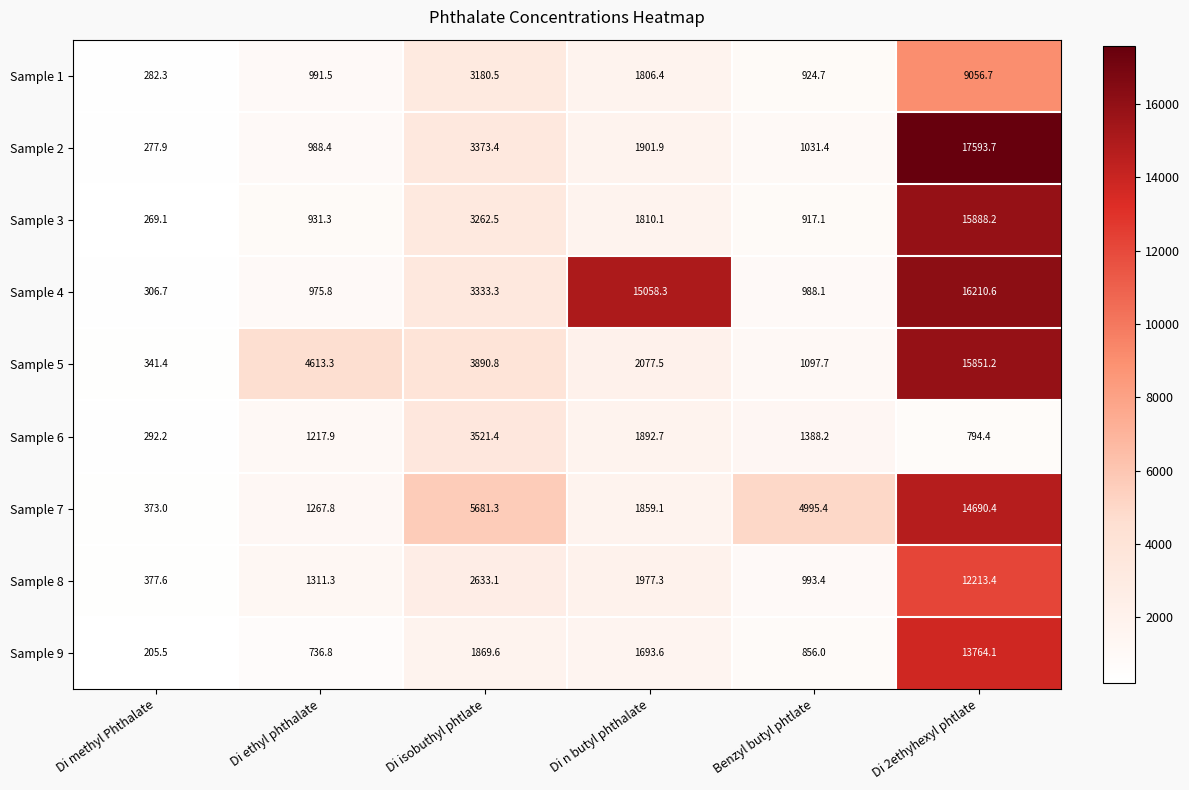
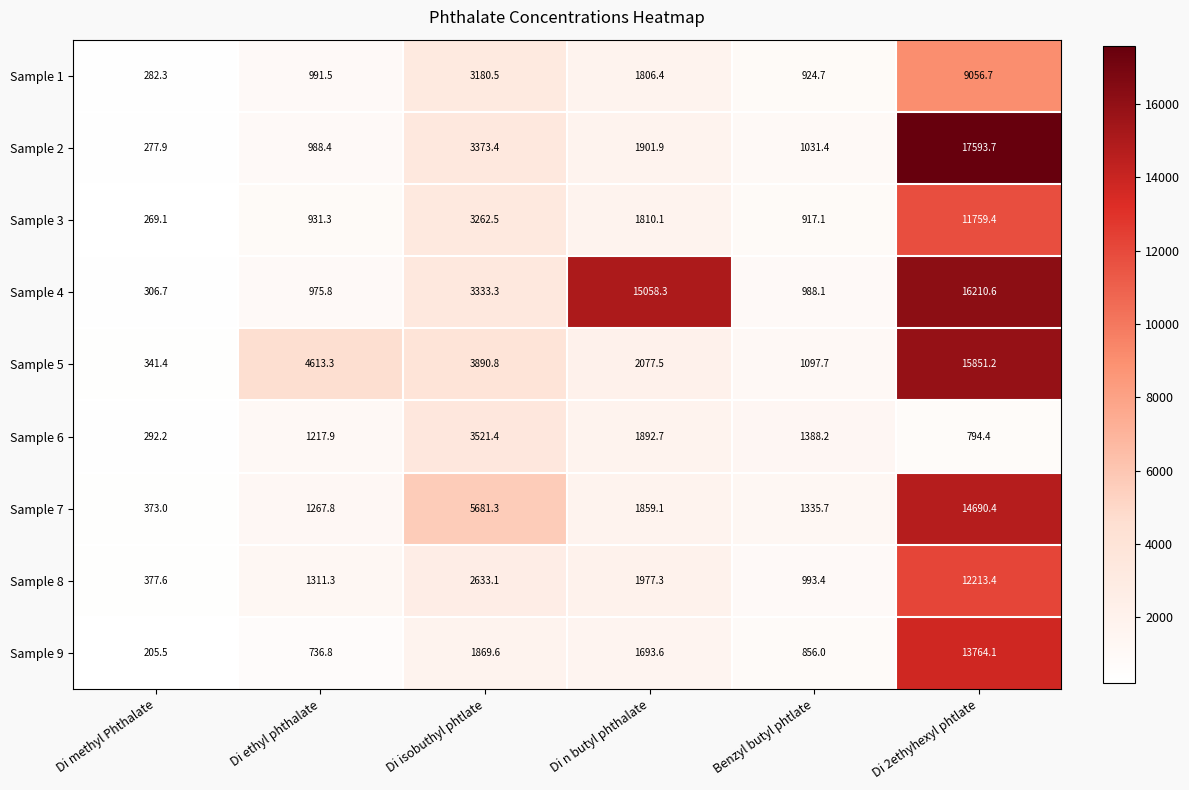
  {
    "Sample 1": {
      "Di methyl Phthalate": 282.3,
      "Di ethyl phthalate": 991.5,
      "Di isobuthyl phtlate": 3180.5,
      "Di n butyl phthalate": 1806.4,
      "Benzyl butyl phtlate": 924.7,
      "Di 2ethyhexyl phtlate": 9056.7
    },
    "Sample 2": {
      "Di methyl Phthalate": 277.9,
      "Di ethyl phthalate": 988.4,
      "Di isobuthyl phtlate": 3373.4,
      "Di n butyl phthalate": 1901.9,
      "Benzyl butyl phtlate": 1031.4,
      "Di 2ethyhexyl phtlate": 17593.7
    },
    "Sample 3": {
      "Di methyl Phthalate": 269.1,
      "Di ethyl phthalate": 931.3,
      "Di isobuthyl phtlate": 3262.5,
      "Di n butyl phthalate": 1810.1,
      "Benzyl butyl phtlate": 917.1,
-     "Di 2ethyhexyl phtlate": 15888.2
+     "Di 2ethyhexyl phtlate": 11759.4
    },
    "Sample 4": {
      "Di methyl Phthalate": 306.7,
      "Di ethyl phthalate": 975.8,
      "Di isobuthyl phtlate": 3333.3,
      "Di n butyl phthalate": 15058.3,
      "Benzyl butyl phtlate": 988.1,
      "Di 2ethyhexyl phtlate": 16210.6
    },
    "Sample 5": {
      "Di methyl Phthalate": 341.4,
      "Di ethyl phthalate": 4613.3,
      "Di isobuthyl phtlate": 3890.8,
      "Di n butyl phthalate": 2077.5,
      "Benzyl butyl phtlate": 1097.7,
      "Di 2ethyhexyl phtlate": 15851.2
    },
    "Sample 6": {
      "Di methyl Phthalate": 292.2,
      "Di ethyl phthalate": 1217.9,
      "Di isobuthyl phtlate": 3521.4,
      "Di n butyl phthalate": 1892.7,
      "Benzyl butyl phtlate": 1388.2,
      "Di 2ethyhexyl phtlate": 794.4
    },
    "Sample 7": {
      "Di methyl Phthalate": 373.0,
      "Di ethyl phthalate": 1267.8,
      "Di isobuthyl phtlate": 5681.3,
      "Di n butyl phthalate": 1859.1,
-     "Benzyl butyl phtlate": 4995.4,
+     "Benzyl butyl phtlate": 1335.7,
      "Di 2ethyhexyl phtlate": 14690.4
    },
    "Sample 8": {
      "Di methyl Phthalate": 377.6,
      "Di ethyl phthalate": 1311.3,
      "Di isobuthyl phtlate": 2633.1,
      "Di n butyl phthalate": 1977.3,
      "Benzyl butyl phtlate": 993.4,
      "Di 2ethyhexyl phtlate": 12213.4
    },
    "Sample 9": {
      "Di methyl Phthalate": 205.5,
      "Di ethyl phthalate": 736.8,
      "Di isobuthyl phtlate": 1869.6,
      "Di n butyl phthalate": 1693.6,
      "Benzyl butyl phtlate": 856.0,
      "Di 2ethyhexyl phtlate": 13764.1
    }
  }
